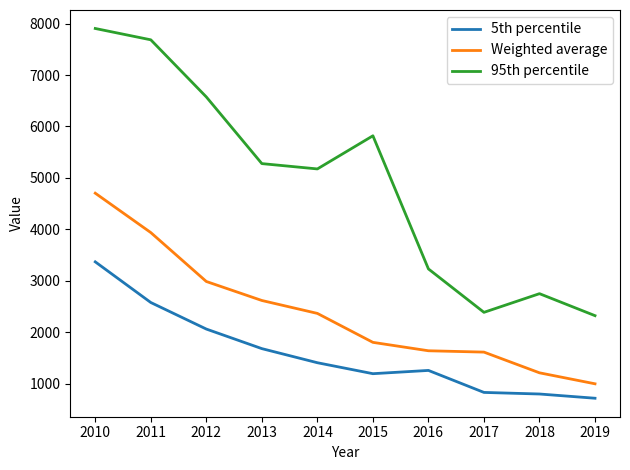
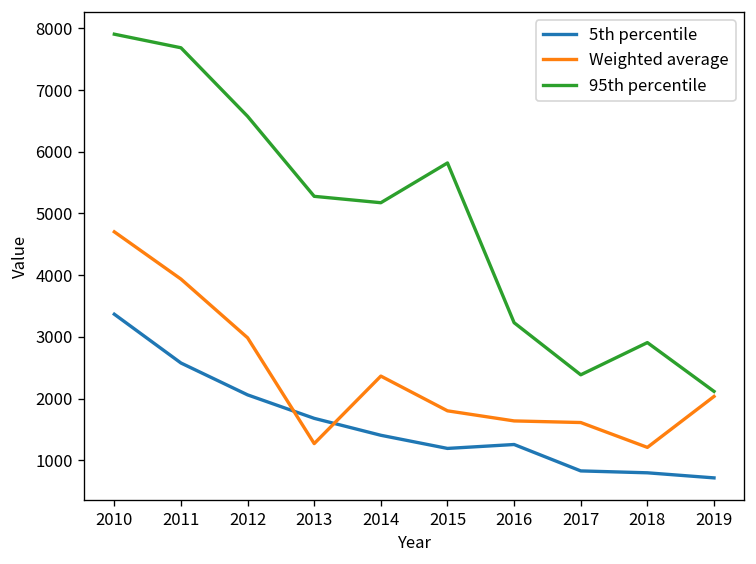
  {
    "5th percentile": {
      "2010": 3400,
      "2011": 2600,
      "2012": 2100,
      "2013": 1700,
      "2014": 1400,
      "2015": 1200,
      "2016": 1300,
      "2017": 800,
      "2018": 800,
      "2019": 700
    },
    "Weighted average": {
      "2010": 4700,
      "2011": 3900,
      "2012": 3000,
-     "2013": 2600,
+     "2013": 1300,
      "2014": 2400,
      "2015": 1800,
      "2016": 1600,
      "2017": 1600,
      "2018": 1200,
-     "2019": 1000
+     "2019": 2000
    },
    "95th percentile": {
      "2010": 7900,
      "2011": 7700,
      "2012": 6600,
      "2013": 5300,
      "2014": 5200,
      "2015": 5800,
      "2016": 3200,
      "2017": 2400,
-     "2018": 2700,
-     "2019": 2300
+     "2018": 2900,
+     "2019": 2100
    }
  }
